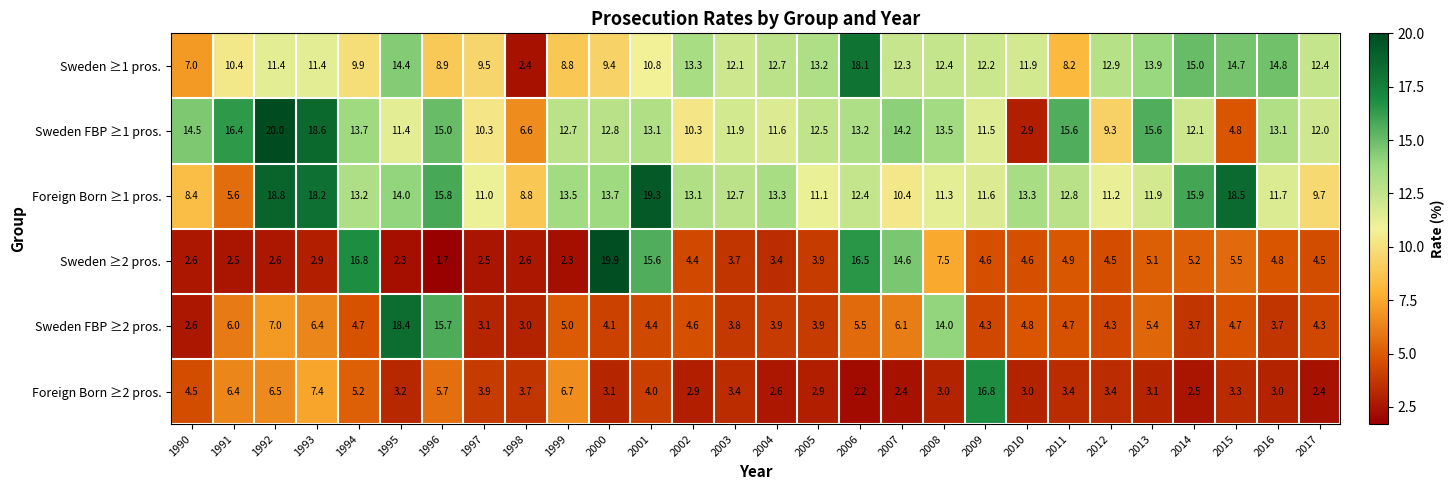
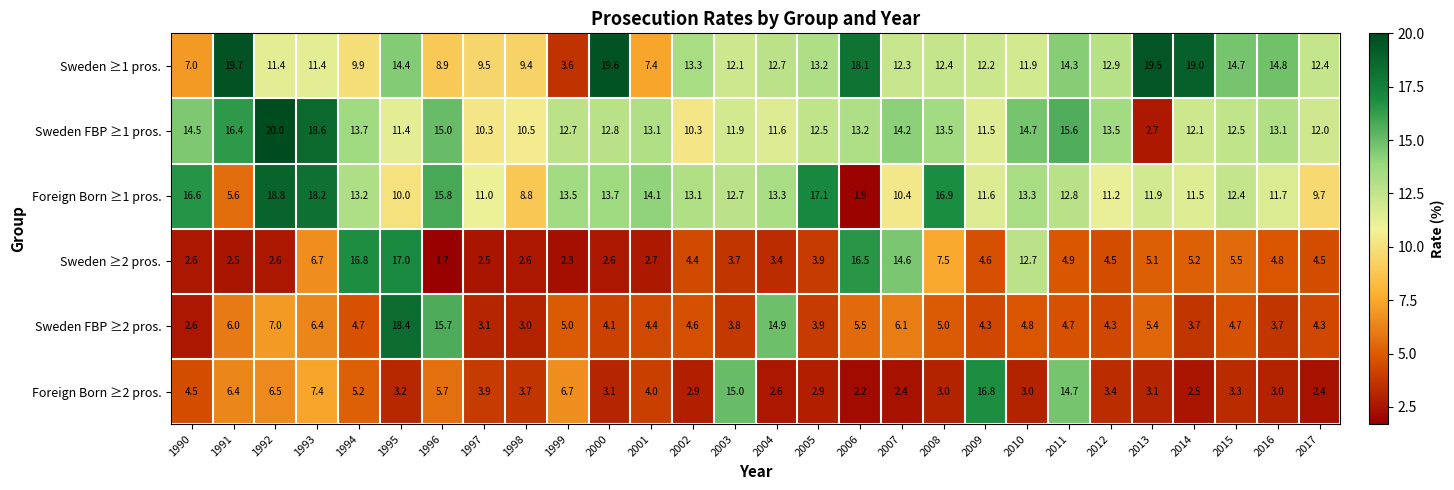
  {
    "Sweden ≥1 pros.": {
      "1990": 7.0,
-     "1991": 10.4,
+     "1991": 19.7,
      "1992": 11.4,
      "1993": 11.4,
      "1994": 9.9,
      "1995": 14.4,
      "1996": 8.9,
      "1997": 9.5,
-     "1998": 2.4,
-     "1999": 8.8,
-     "2000": 9.4,
-     "2001": 10.8,
+     "1998": 9.4,
+     "1999": 3.6,
+     "2000": 19.6,
+     "2001": 7.4,
      "2002": 13.3,
      "2003": 12.1,
      "2004": 12.7,
      "2005": 13.2,
      "2006": 18.1,
      "2007": 12.3,
      "2008": 12.4,
      "2009": 12.2,
      "2010": 11.9,
-     "2011": 8.2,
+     "2011": 14.3,
      "2012": 12.9,
-     "2013": 13.9,
-     "2014": 15.0,
+     "2013": 19.5,
+     "2014": 19.0,
      "2015": 14.7,
      "2016": 14.8,
      "2017": 12.4
    },
    "Sweden FBP ≥1 pros.": {
      "1990": 14.5,
      "1991": 16.4,
      "1992": 20.0,
      "1993": 18.6,
      "1994": 13.7,
      "1995": 11.4,
      "1996": 15.0,
      "1997": 10.3,
-     "1998": 6.6,
+     "1998": 10.5,
      "1999": 12.7,
      "2000": 12.8,
      "2001": 13.1,
      "2002": 10.3,
      "2003": 11.9,
      "2004": 11.6,
      "2005": 12.5,
      "2006": 13.2,
      "2007": 14.2,
      "2008": 13.5,
      "2009": 11.5,
-     "2010": 2.9,
+     "2010": 14.7,
      "2011": 15.6,
-     "2012": 9.3,
-     "2013": 15.6,
+     "2012": 13.5,
+     "2013": 2.7,
      "2014": 12.1,
-     "2015": 4.8,
+     "2015": 12.5,
      "2016": 13.1,
      "2017": 12.0
    },
    "Foreign Born ≥1 pros.": {
-     "1990": 8.4,
+     "1990": 16.6,
      "1991": 5.6,
      "1992": 18.8,
      "1993": 18.2,
      "1994": 13.2,
-     "1995": 14.0,
+     "1995": 10.0,
      "1996": 15.8,
      "1997": 11.0,
      "1998": 8.8,
      "1999": 13.5,
      "2000": 13.7,
-     "2001": 19.3,
+     "2001": 14.1,
      "2002": 13.1,
      "2003": 12.7,
      "2004": 13.3,
-     "2005": 11.1,
-     "2006": 12.4,
+     "2005": 17.1,
+     "2006": 1.9,
      "2007": 10.4,
-     "2008": 11.3,
+     "2008": 16.9,
      "2009": 11.6,
      "2010": 13.3,
      "2011": 12.8,
      "2012": 11.2,
      "2013": 11.9,
-     "2014": 15.9,
-     "2015": 18.5,
+     "2014": 11.5,
+     "2015": 12.4,
      "2016": 11.7,
      "2017": 9.7
    },
    "Sweden ≥2 pros.": {
      "1990": 2.6,
      "1991": 2.5,
      "1992": 2.6,
-     "1993": 2.9,
+     "1993": 6.7,
      "1994": 16.8,
-     "1995": 2.3,
+     "1995": 17.0,
      "1996": 1.7,
      "1997": 2.5,
      "1998": 2.6,
      "1999": 2.3,
-     "2000": 19.9,
-     "2001": 15.6,
+     "2000": 2.6,
+     "2001": 2.7,
      "2002": 4.4,
      "2003": 3.7,
      "2004": 3.4,
      "2005": 3.9,
      "2006": 16.5,
      "2007": 14.6,
      "2008": 7.5,
      "2009": 4.6,
-     "2010": 4.6,
+     "2010": 12.7,
      "2011": 4.9,
      "2012": 4.5,
      "2013": 5.1,
      "2014": 5.2,
      "2015": 5.5,
      "2016": 4.8,
      "2017": 4.5
    },
    "Sweden FBP ≥2 pros.": {
      "1990": 2.6,
      "1991": 6.0,
      "1992": 7.0,
      "1993": 6.4,
      "1994": 4.7,
      "1995": 18.4,
      "1996": 15.7,
      "1997": 3.1,
      "1998": 3.0,
      "1999": 5.0,
      "2000": 4.1,
      "2001": 4.4,
      "2002": 4.6,
      "2003": 3.8,
-     "2004": 3.9,
+     "2004": 14.9,
      "2005": 3.9,
      "2006": 5.5,
      "2007": 6.1,
-     "2008": 14.0,
+     "2008": 5.0,
      "2009": 4.3,
      "2010": 4.8,
      "2011": 4.7,
      "2012": 4.3,
      "2013": 5.4,
      "2014": 3.7,
      "2015": 4.7,
      "2016": 3.7,
      "2017": 4.3
    },
    "Foreign Born ≥2 pros.": {
      "1990": 4.5,
      "1991": 6.4,
      "1992": 6.5,
      "1993": 7.4,
      "1994": 5.2,
      "1995": 3.2,
      "1996": 5.7,
      "1997": 3.9,
      "1998": 3.7,
      "1999": 6.7,
      "2000": 3.1,
      "2001": 4.0,
      "2002": 2.9,
-     "2003": 3.4,
+     "2003": 15.0,
      "2004": 2.6,
      "2005": 2.9,
      "2006": 2.2,
      "2007": 2.4,
      "2008": 3.0,
      "2009": 16.8,
      "2010": 3.0,
-     "2011": 3.4,
+     "2011": 14.7,
      "2012": 3.4,
      "2013": 3.1,
      "2014": 2.5,
      "2015": 3.3,
      "2016": 3.0,
      "2017": 2.4
    }
  }
